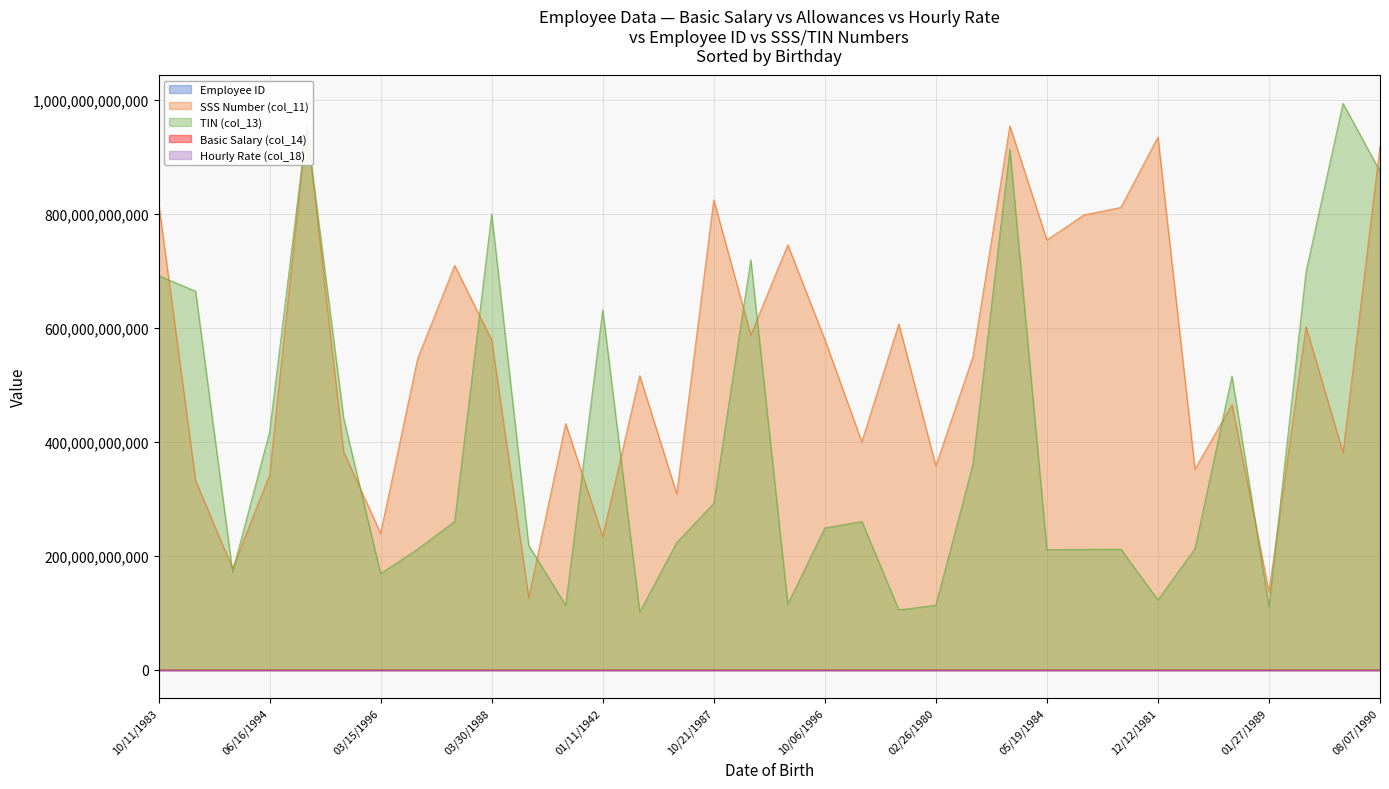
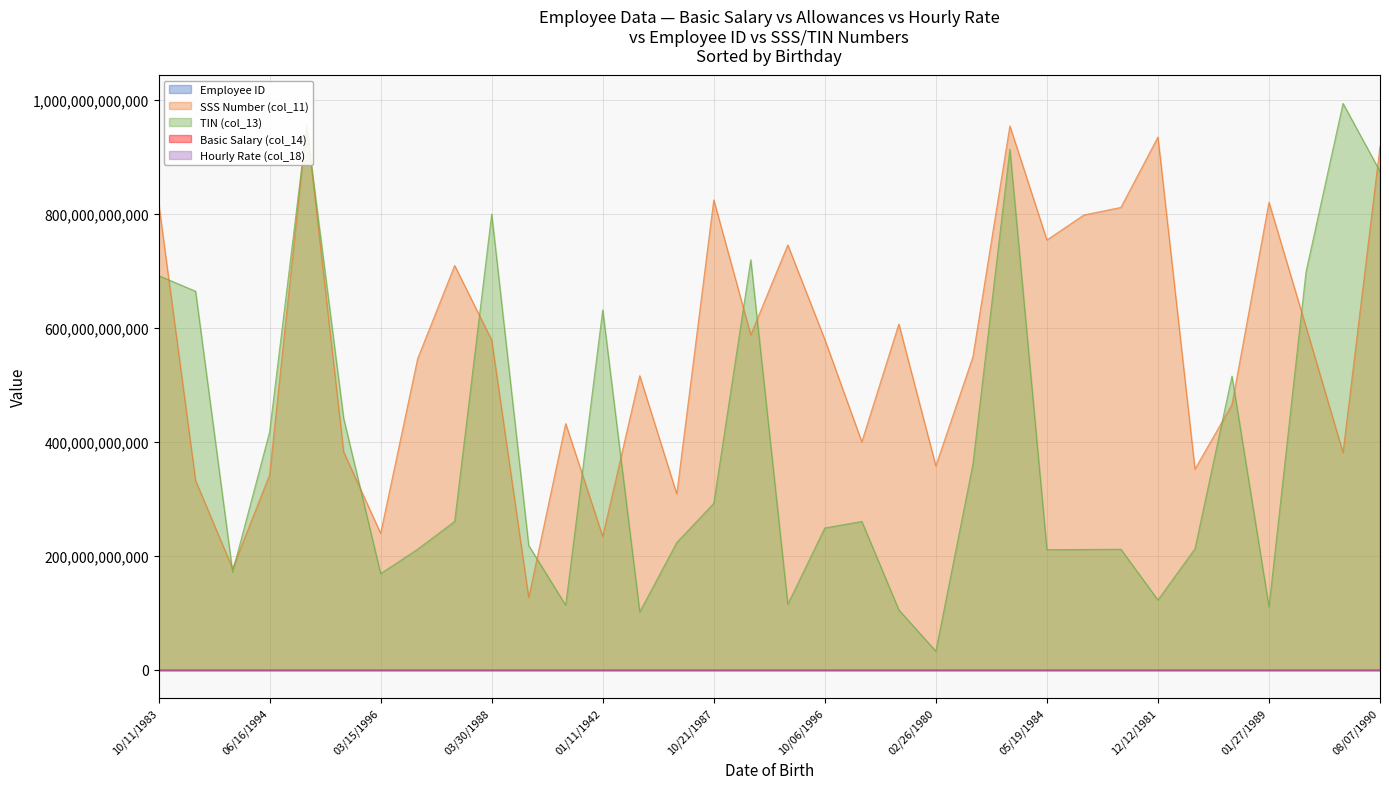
  {
    "Hourly Rate (col_18)": {
      "10/11/1983": "0",
      "06/16/1994": "0",
      "03/15/1996": "0",
      "03/30/1988": "0",
      "01/11/1942": "0",
      "10/21/1987": "0",
      "10/06/1996": "0",
      "02/26/1980": "0",
      "05/19/1984": "0",
      "12/12/1981": "0",
      "01/27/1989": "0",
      "08/07/1990": "0"
    },
    "SSS Number (col_11)": {
      "10/11/1983": "820,000,000,000",
      "06/16/1994": "340,000,000,000",
      "03/15/1996": "240,000,000,000",
      "03/30/1988": "580,000,000,000",
      "01/11/1942": "230,000,000,000",
      "10/21/1987": "820,000,000,000",
      "10/06/1996": "580,000,000,000",
      "02/26/1980": "360,000,000,000",
      "05/19/1984": "750,000,000,000",
      "12/12/1981": "930,000,000,000",
-     "01/27/1989": "140,000,000,000",
+     "01/27/1989": "820,000,000,000",
      "08/07/1990": "920,000,000,000"
    },
    "TIN (col_13)": {
      "10/11/1983": "690,000,000,000",
      "06/16/1994": "420,000,000,000",
      "03/15/1996": "170,000,000,000",
      "03/30/1988": "800,000,000,000",
      "01/11/1942": "630,000,000,000",
      "10/21/1987": "290,000,000,000",
      "10/06/1996": "250,000,000,000",
-     "02/26/1980": "110,000,000,000",
+     "02/26/1980": "30,000,000,000",
      "05/19/1984": "210,000,000,000",
      "12/12/1981": "120,000,000,000",
      "01/27/1989": "110,000,000,000",
      "08/07/1990": "870,000,000,000"
    }
  }
